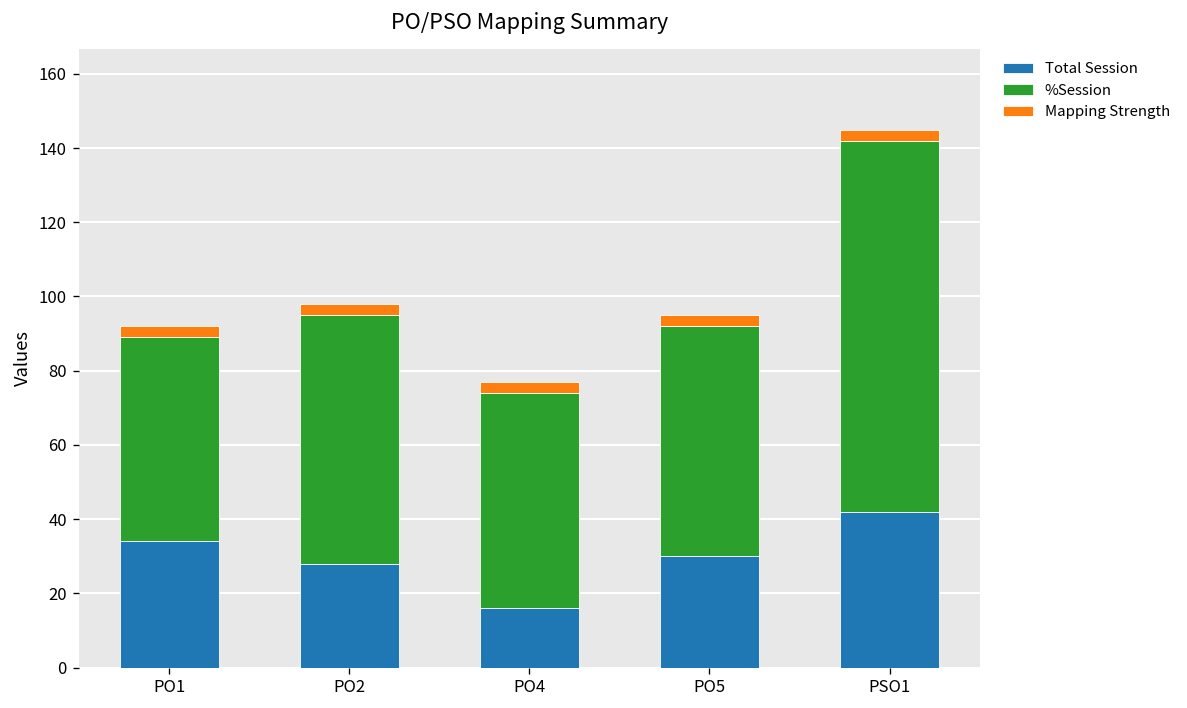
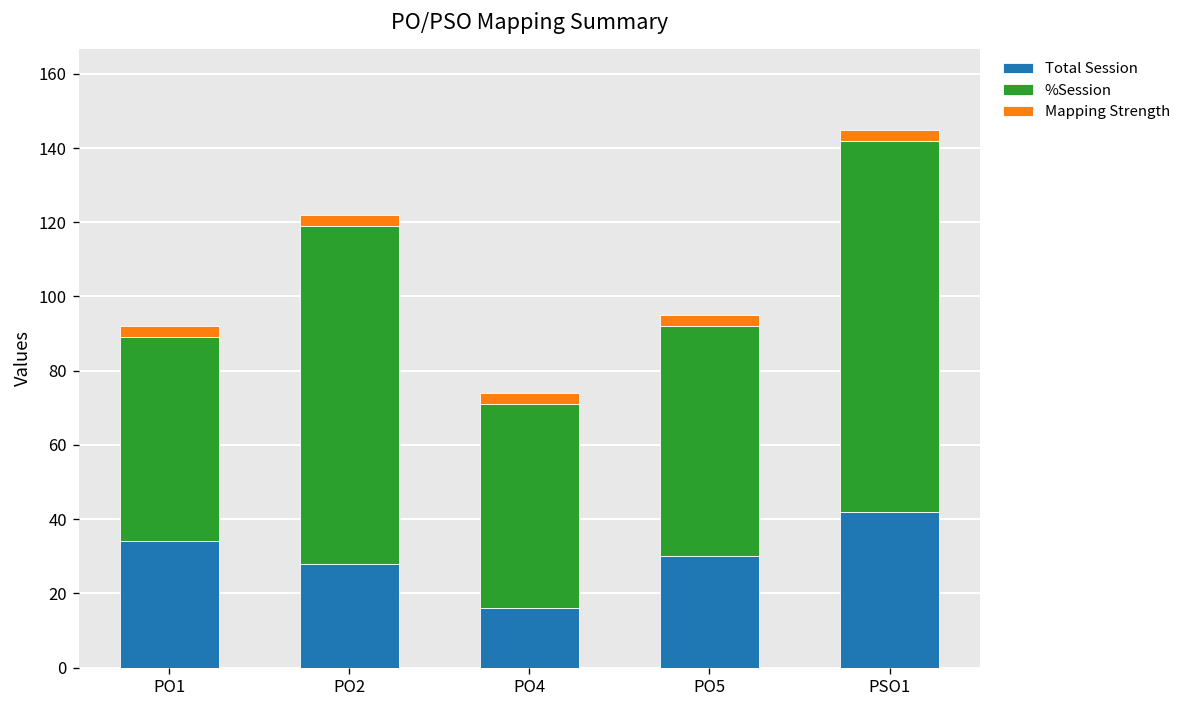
  {
    "Total Session": {
      "PO1": 34,
      "PO2": 28,
      "PO4": 16,
      "PO5": 30,
      "PSO1": 42
    },
    "%Session": {
      "PO1": 55,
-     "PO2": 67,
-     "PO4": 58,
+     "PO2": 91,
+     "PO4": 55,
      "PO5": 62,
      "PSO1": 100
    },
    "Mapping Strength": {
      "PO1": 3,
      "PO2": 3,
      "PO4": 3,
      "PO5": 3,
      "PSO1": 3
    }
  }
